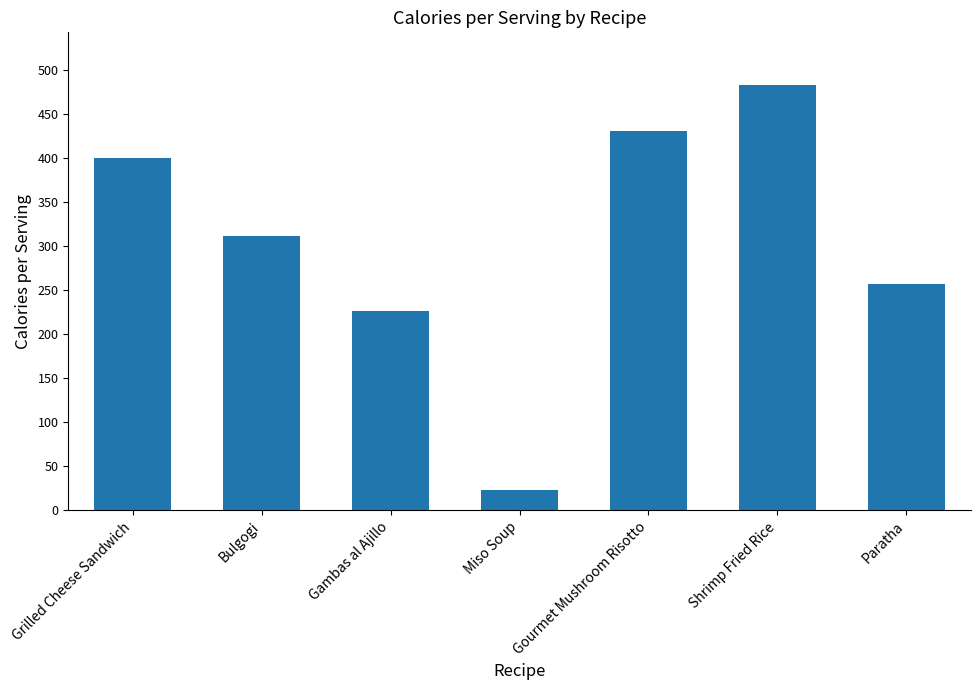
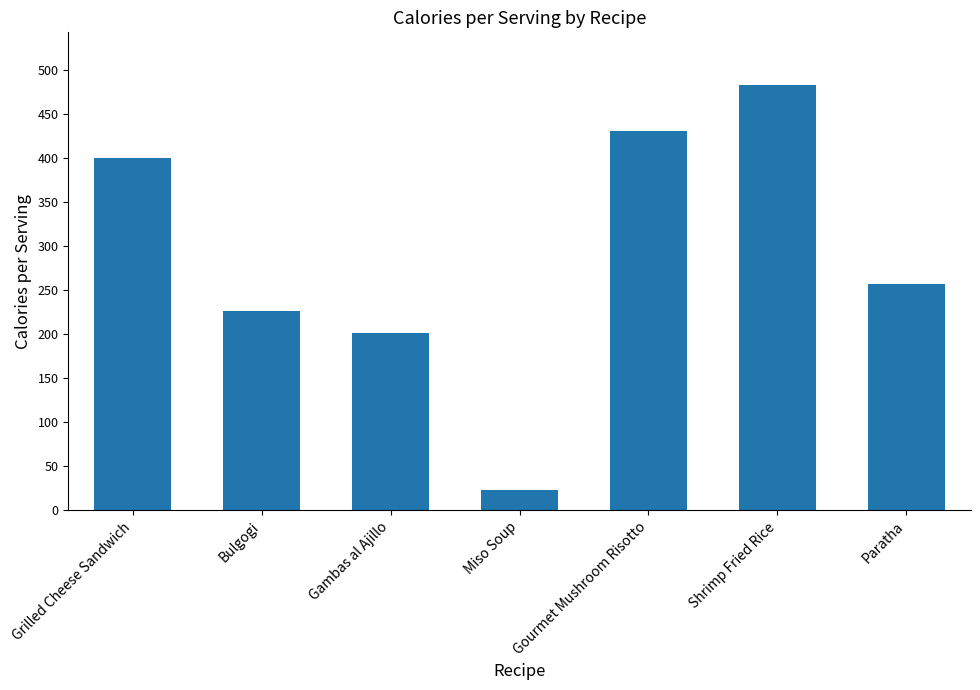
  {
    "Grilled Cheese Sandwich": 400,
-   "Bulgogi": 310,
-   "Gambas al Ajillo": 230,
+   "Bulgogi": 230,
+   "Gambas al Ajillo": 200,
    "Miso Soup": 20,
    "Gourmet Mushroom Risotto": 430,
    "Shrimp Fried Rice": 480,
    "Paratha": 260
  }
